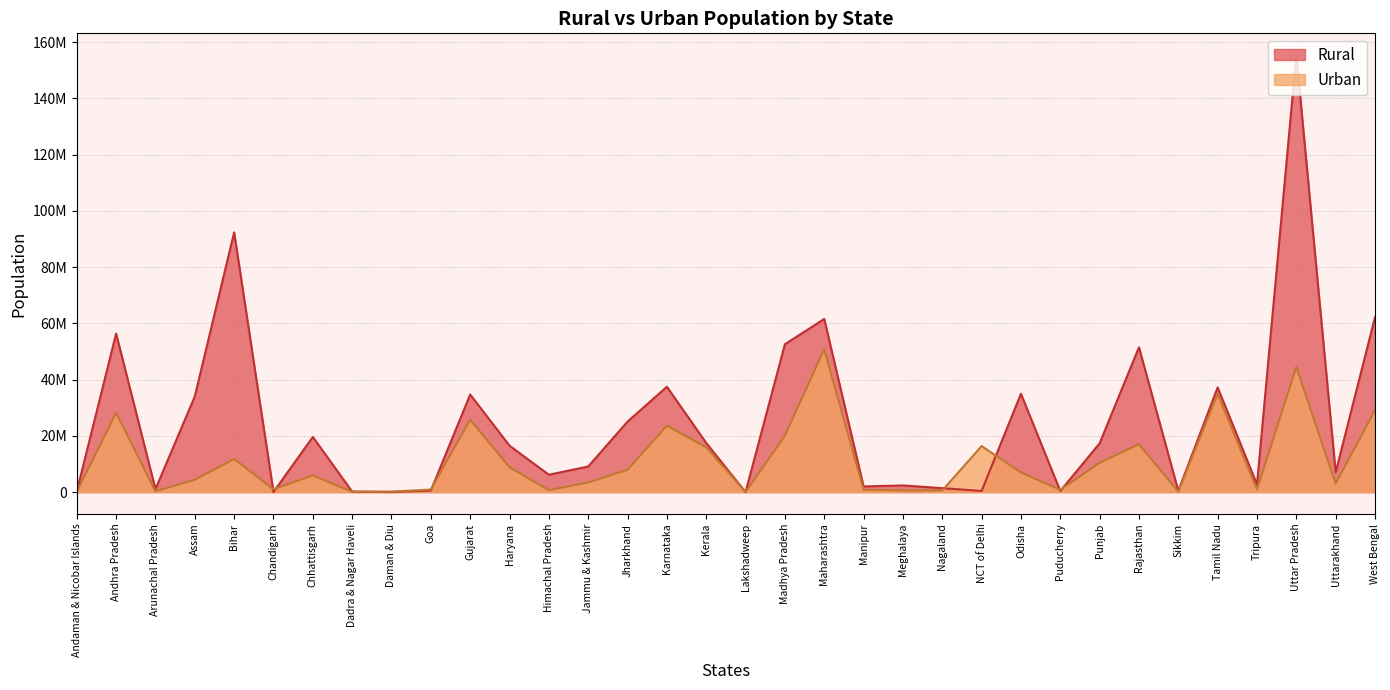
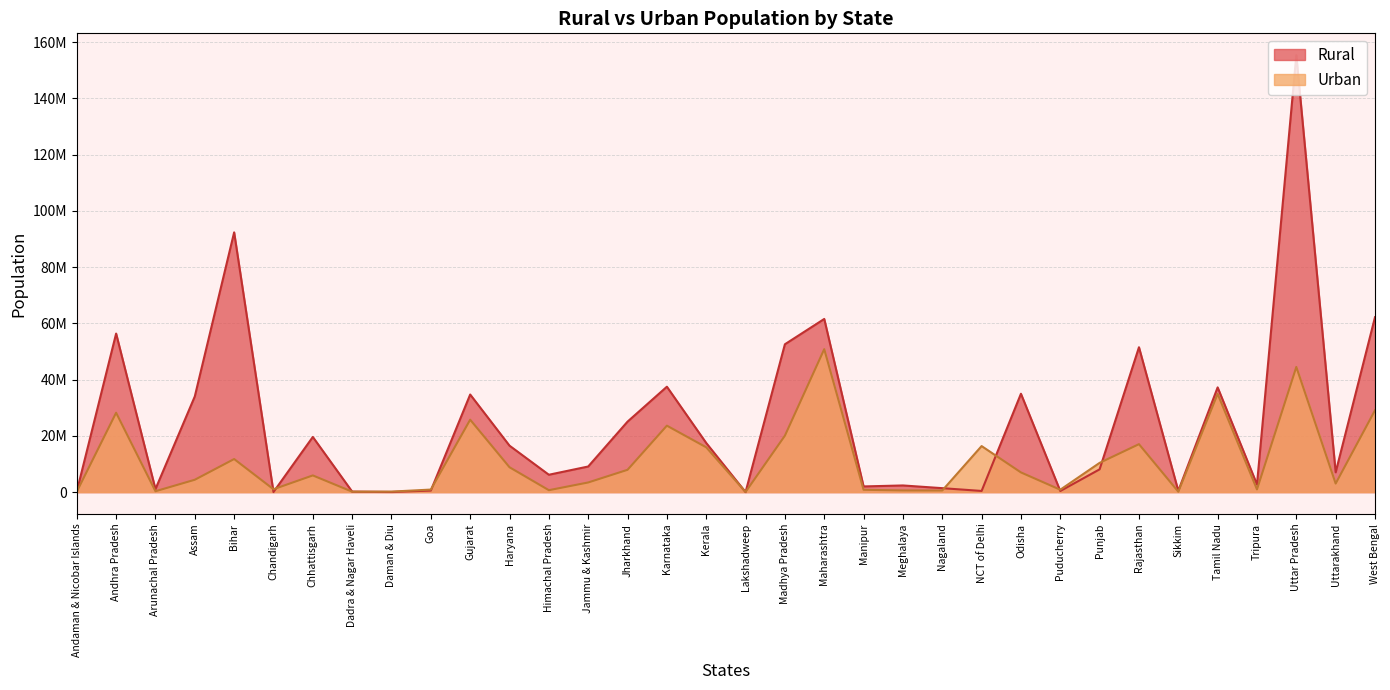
  {
    "Rural": {
      "Andhra Pradesh": 56000000,
      "Assam": 34000000,
      "Bihar": 92000000,
      "Chandigarh": 0,
      "Chhattisgarh": 20000000,
      "Gujarat": 35000000,
      "Haryana": 17000000,
      "Himachal Pradesh": 6000000,
      "Jammu & Kashmir": 9000000,
      "Jharkhand": 25000000,
      "Karnataka": 37000000,
      "Kerala": 17000000,
      "Madhya Pradesh": 53000000,
      "Maharashtra": 62000000,
      "Manipur": 2000000,
      "Meghalaya": 2000000,
      "NCT of Delhi": 0,
      "Odisha": 35000000,
-     "Punjab": 17000000,
+     "Punjab": 8000000,
      "Rajasthan": 52000000,
      "Tamil Nadu": 37000000,
      "Tripura": 3000000,
      "Uttarakhand": 7000000,
      "West Bengal": 62000000
    },
    "Urban": {
      "Andhra Pradesh": 28000000,
      "Assam": 4000000,
      "Bihar": 12000000,
      "Chandigarh": 1000000,
      "Chhattisgarh": 6000000,
      "Gujarat": 26000000,
      "Haryana": 9000000,
      "Himachal Pradesh": 1000000,
      "Jammu & Kashmir": 3000000,
      "Jharkhand": 8000000,
      "Karnataka": 24000000,
      "Kerala": 16000000,
      "Madhya Pradesh": 20000000,
      "Maharashtra": 51000000,
      "Manipur": 1000000,
      "Meghalaya": 1000000,
      "NCT of Delhi": 16000000,
      "Odisha": 7000000,
      "Punjab": 10000000,
      "Rajasthan": 17000000,
      "Tamil Nadu": 35000000,
      "Tripura": 1000000,
      "Uttar Pradesh": 44000000,
      "Uttarakhand": 3000000,
      "West Bengal": 29000000
    }
  }
